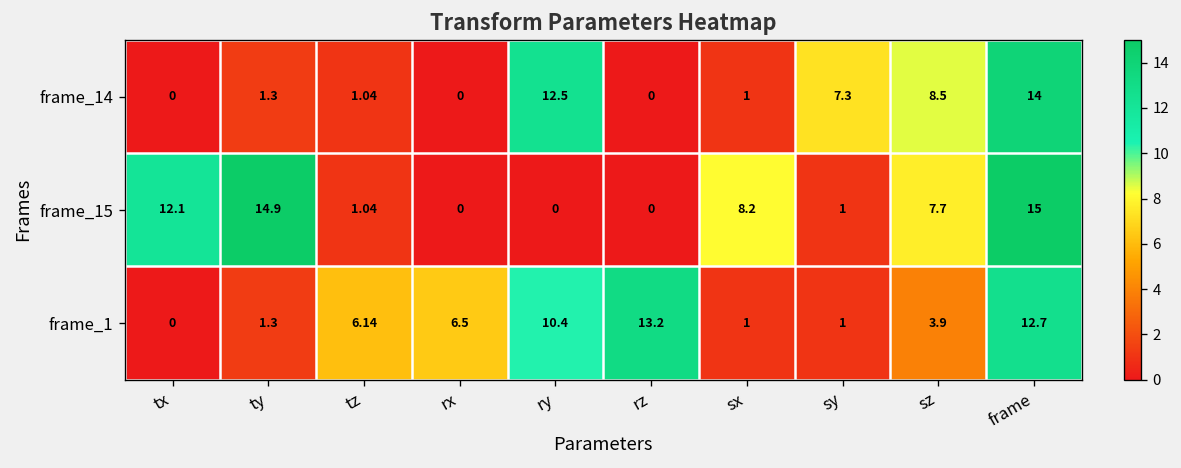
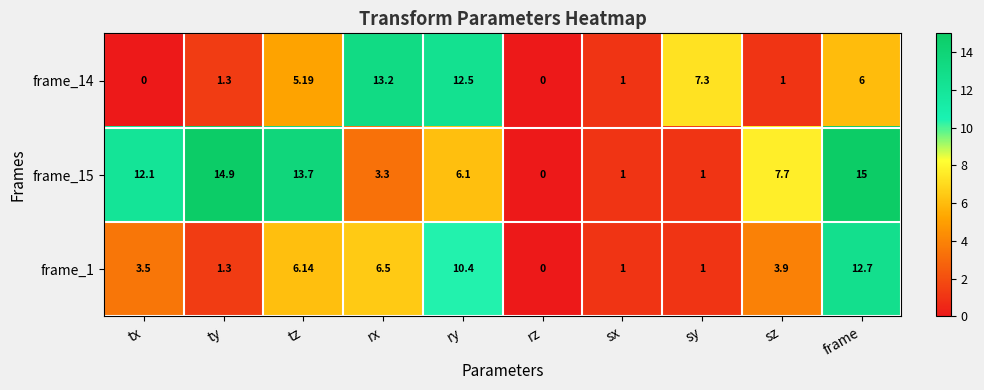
  {
    "frame_14": {
      "tx": 0,
      "ty": 1.3,
-     "tz": 1.04,
-     "rx": 0,
+     "tz": 5.19,
+     "rx": 13.2,
      "ry": 12.5,
      "rz": 0,
      "sx": 1,
      "sy": 7.3,
-     "sz": 8.5,
-     "frame": 14
+     "sz": 1,
+     "frame": 6
    },
    "frame_15": {
      "tx": 12.1,
      "ty": 14.9,
-     "tz": 1.04,
-     "rx": 0,
-     "ry": 0,
+     "tz": 13.7,
+     "rx": 3.3,
+     "ry": 6.1,
      "rz": 0,
-     "sx": 8.2,
+     "sx": 1,
      "sy": 1,
      "sz": 7.7,
      "frame": 15
    },
    "frame_1": {
-     "tx": 0,
+     "tx": 3.5,
      "ty": 1.3,
      "tz": 6.14,
      "rx": 6.5,
      "ry": 10.4,
-     "rz": 13.2,
+     "rz": 0,
      "sx": 1,
      "sy": 1,
      "sz": 3.9,
      "frame": 12.7
    }
  }
